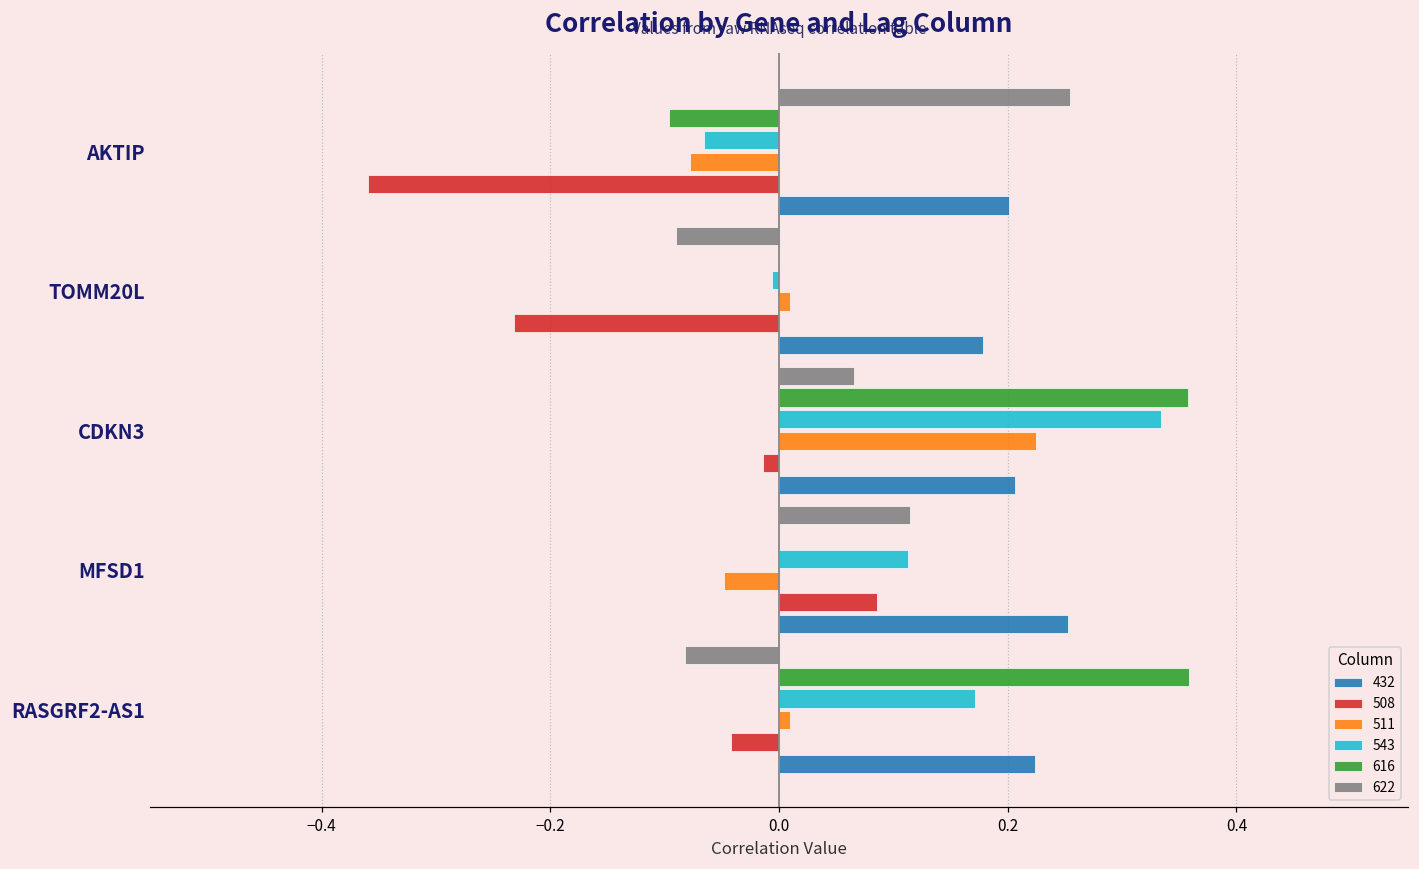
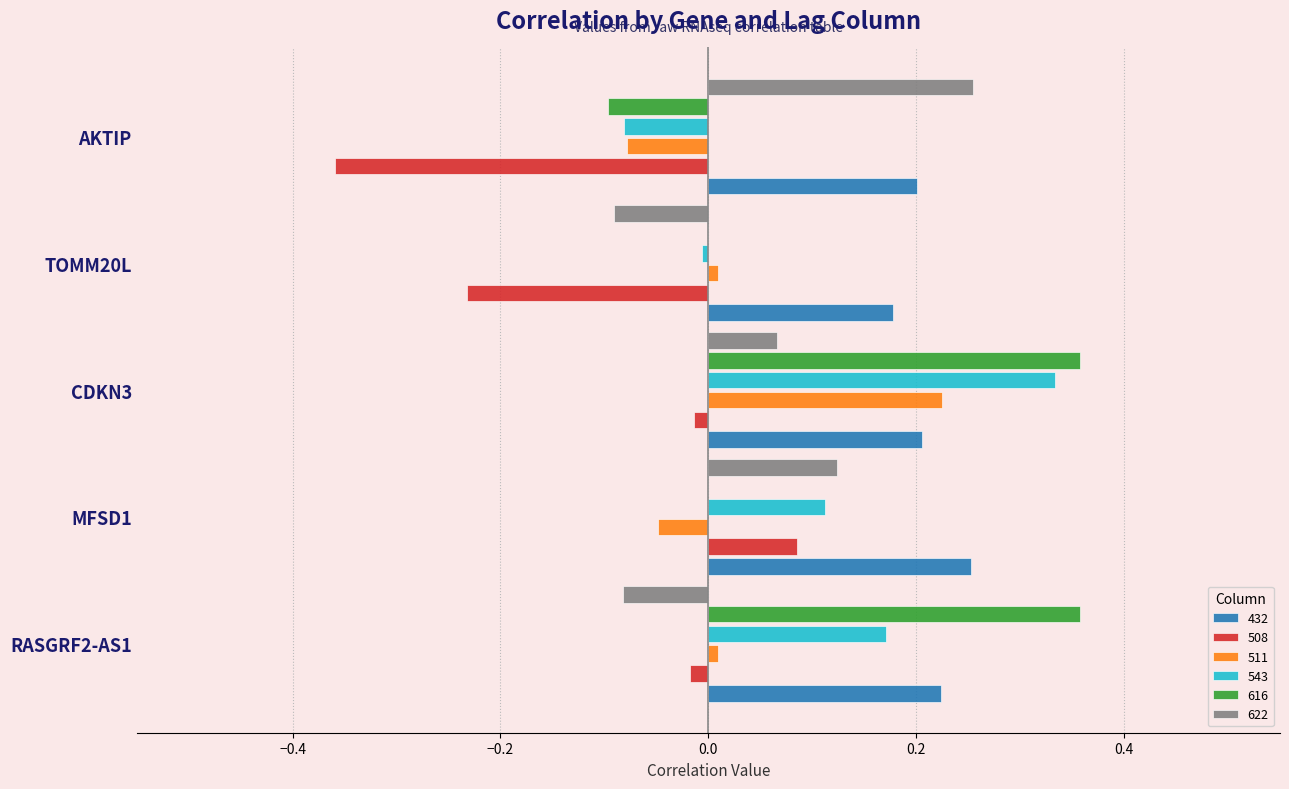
  {
    "432": {
      "AKTIP": 0.201,
      "TOMM20L": 0.178,
      "CDKN3": 0.206,
      "MFSD1": 0.253,
      "RASGRF2-AS1": 0.224
    },
    "508": {
      "AKTIP": -0.359,
      "TOMM20L": -0.232,
      "CDKN3": -0.014,
      "MFSD1": 0.086,
-     "RASGRF2-AS1": -0.042
+     "RASGRF2-AS1": -0.018
    },
    "511": {
      "AKTIP": -0.078,
      "TOMM20L": 0.009,
      "CDKN3": 0.225,
      "MFSD1": -0.048,
      "RASGRF2-AS1": 0.009
    },
    "543": {
-     "AKTIP": -0.066,
+     "AKTIP": -0.081,
      "TOMM20L": -0.006,
      "CDKN3": 0.334,
      "MFSD1": 0.113,
      "RASGRF2-AS1": 0.171
    },
    "616": {
      "AKTIP": -0.097,
      "TOMM20L": 0.000,
      "CDKN3": 0.358,
      "MFSD1": 0.000,
      "RASGRF2-AS1": 0.358
    },
    "622": {
      "AKTIP": 0.254,
      "TOMM20L": -0.090,
      "CDKN3": 0.066,
-     "MFSD1": 0.115,
+     "MFSD1": 0.124,
      "RASGRF2-AS1": -0.082
    }
  }
